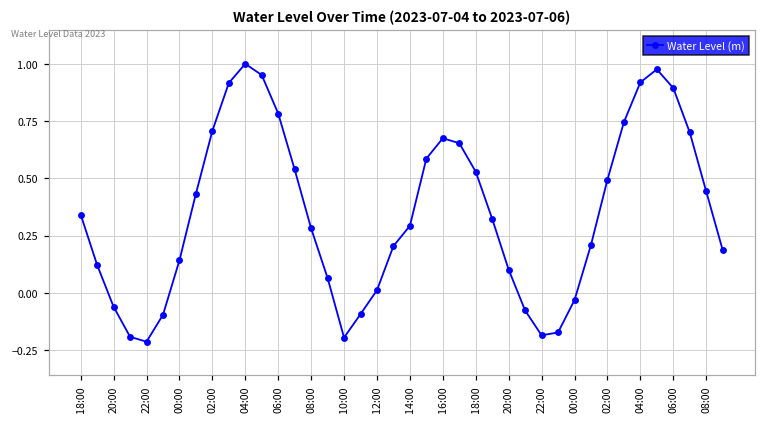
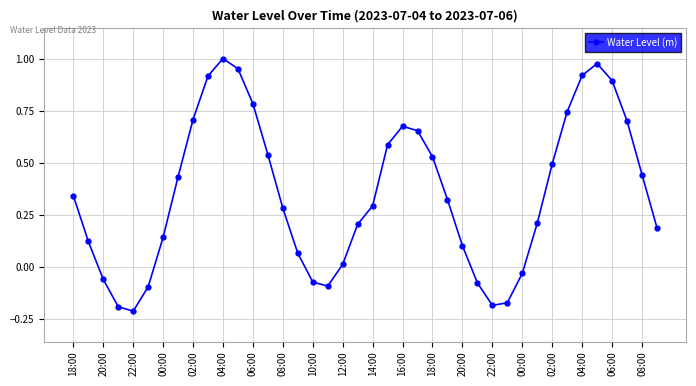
  {
-   "10:00": -0.20,
+   "10:00": -0.07,
    "12:00": 0.01,
    "14:00": 0.29,
    "16:00": 0.68
  }
